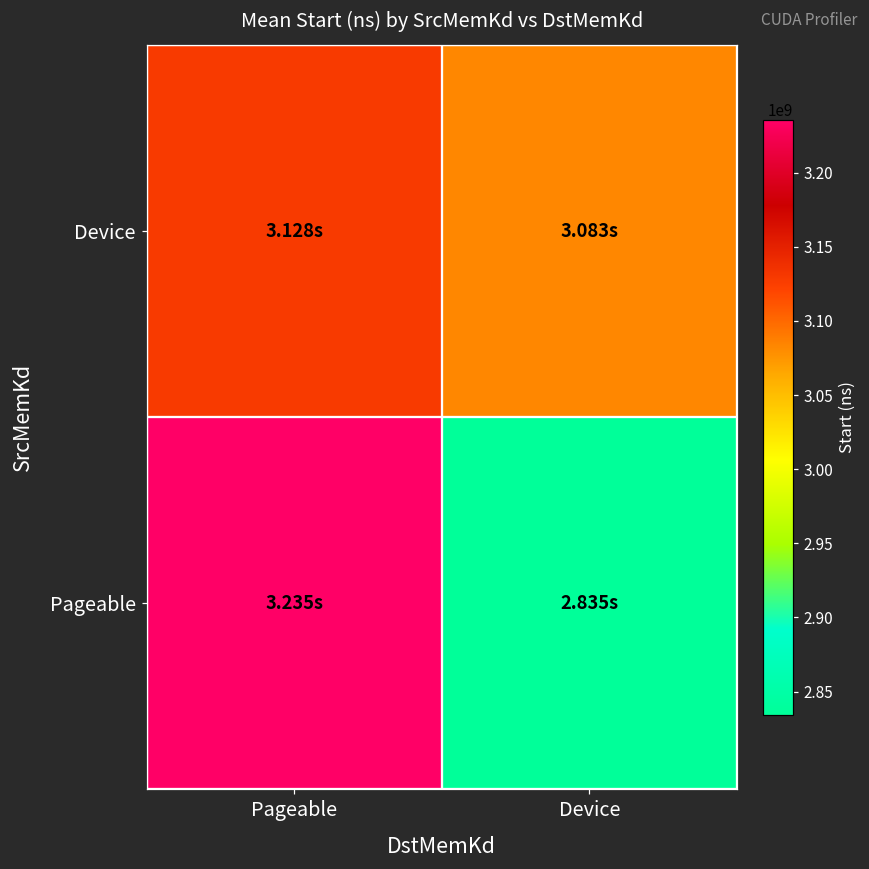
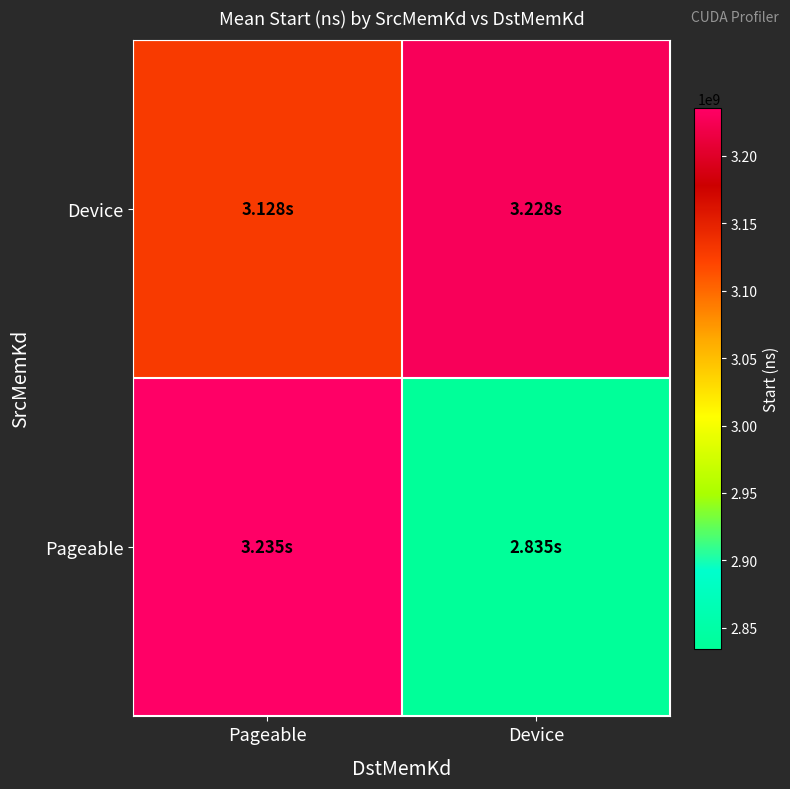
  {
    "Device": {
      "Pageable": "3.128s",
-     "Device": "3.083s"
+     "Device": "3.228s"
    },
    "Pageable": {
      "Pageable": "3.235s",
      "Device": "2.835s"
    }
  }
